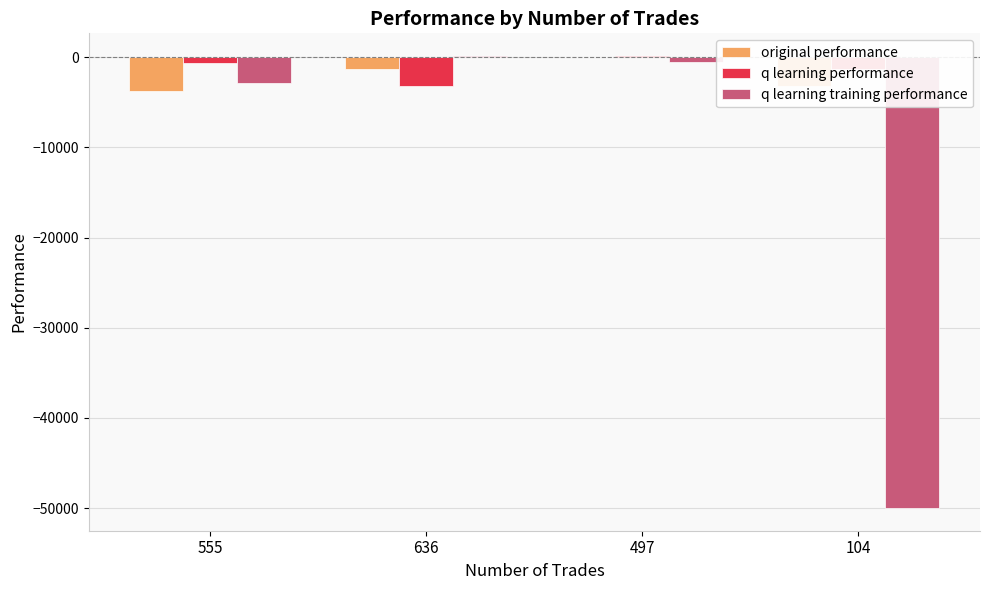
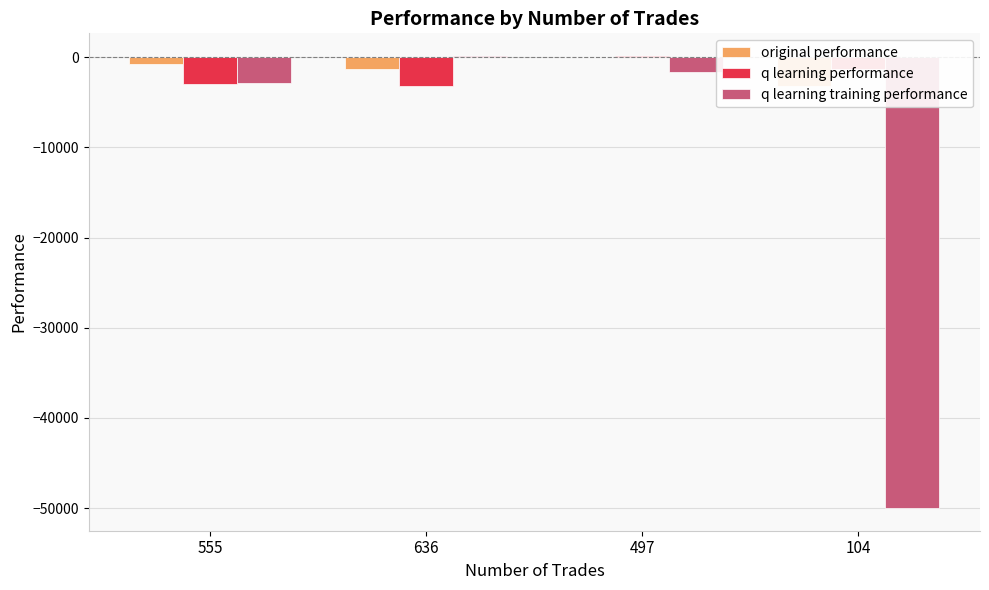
  {
    "original performance": {
-     "555": -4000,
+     "555": -1000,
      "636": -1000
    },
    "q learning performance": {
-     "555": -1000,
+     "555": -3000,
      "636": -3000
    },
    "q learning training performance": {
      "555": -3000,
-     "497": 0,
+     "497": -2000,
      "104": -50000
    }
  }
